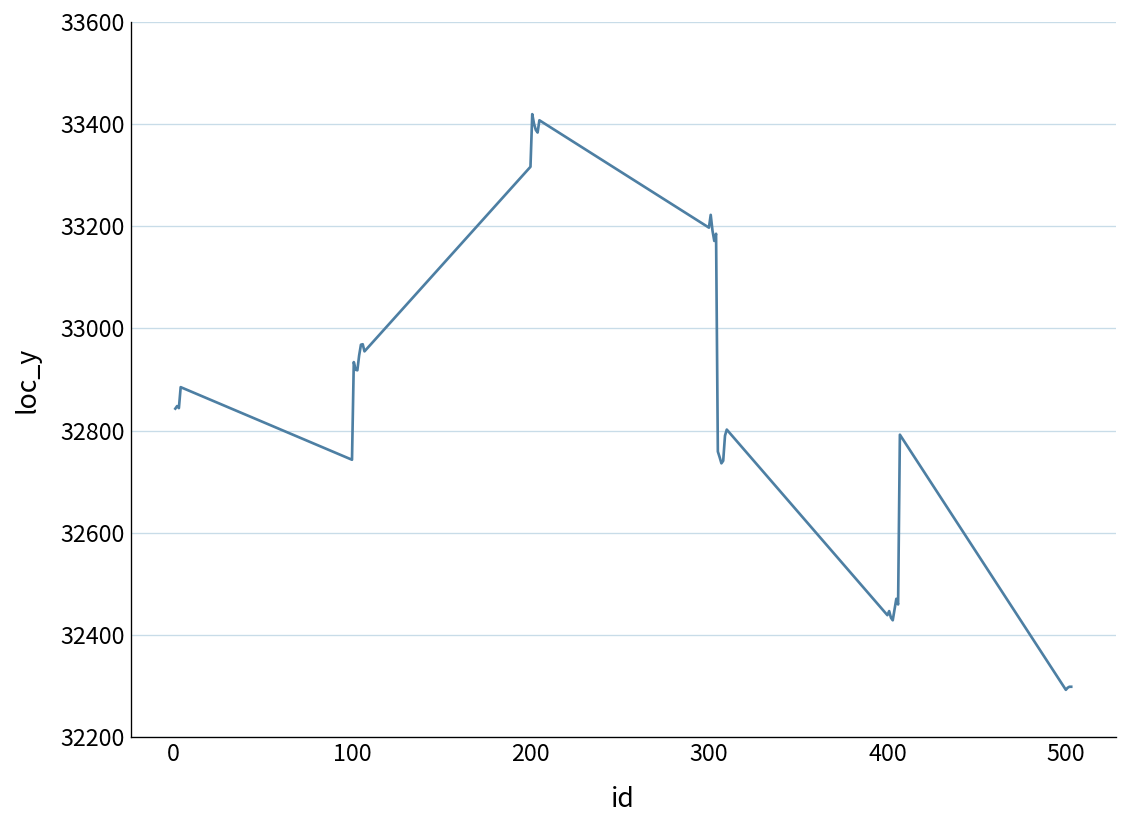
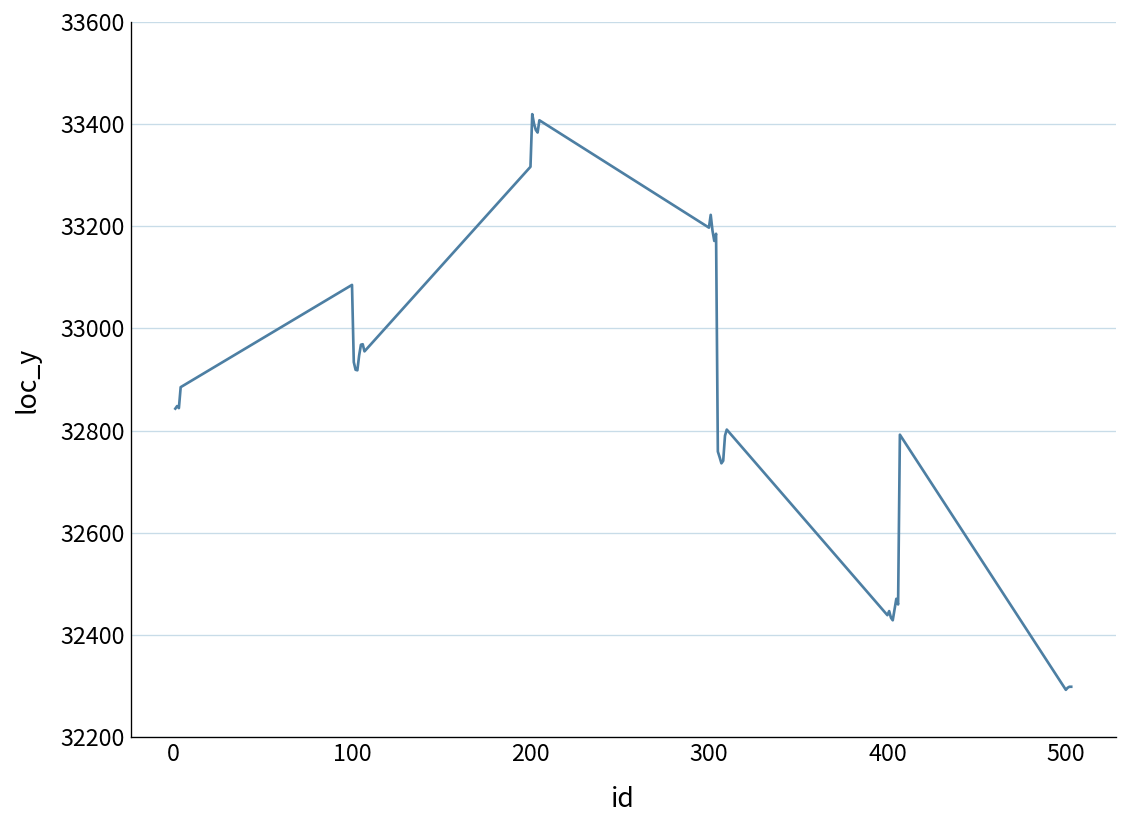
  {
-   "100": 32740,
+   "100": 33090,
    "200": 33320,
    "300": 33200,
    "400": 32440,
    "500": 32290
  }
